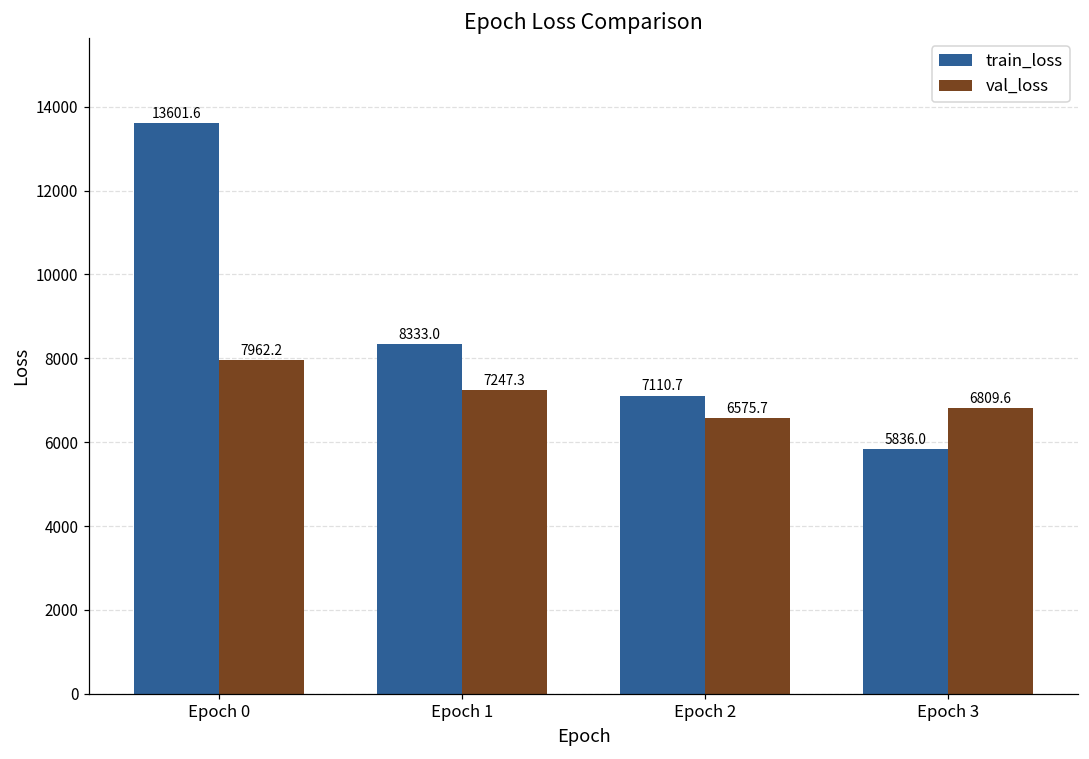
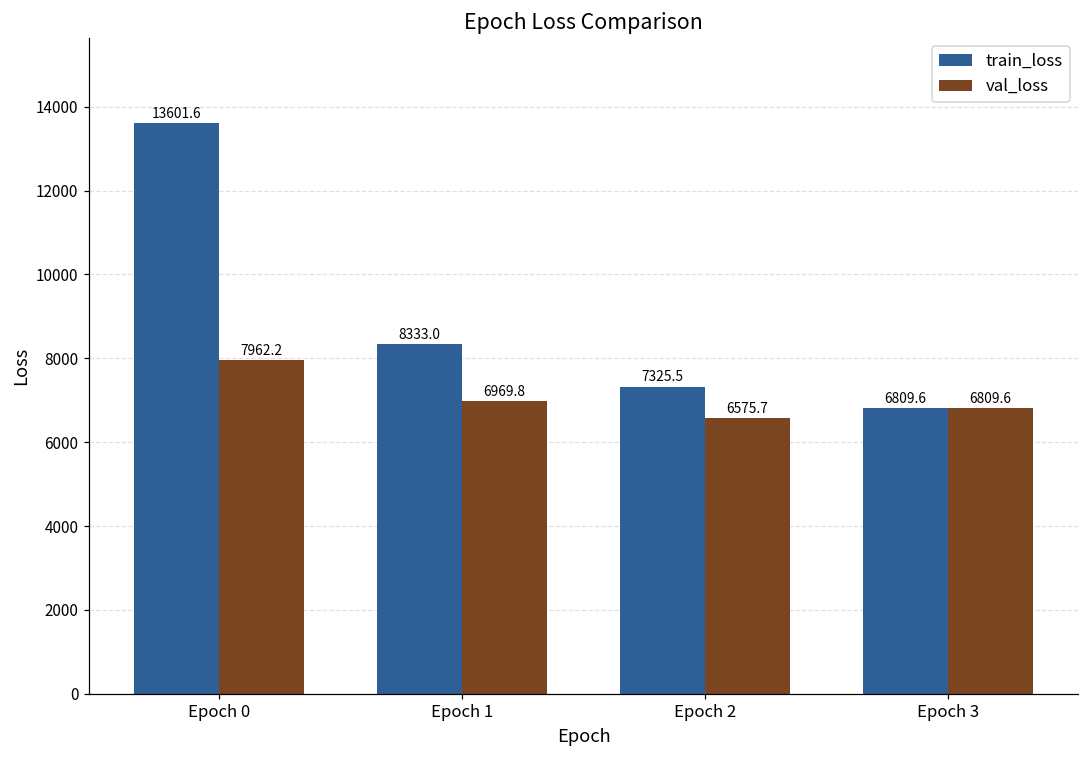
  {
    "train_loss": {
      "Epoch 0": 13601.6,
      "Epoch 1": 8333.0,
-     "Epoch 2": 7110.7,
-     "Epoch 3": 5836.0
+     "Epoch 2": 7325.5,
+     "Epoch 3": 6809.6
    },
    "val_loss": {
      "Epoch 0": 7962.2,
-     "Epoch 1": 7247.3,
+     "Epoch 1": 6969.8,
      "Epoch 2": 6575.7,
      "Epoch 3": 6809.6
    }
  }
